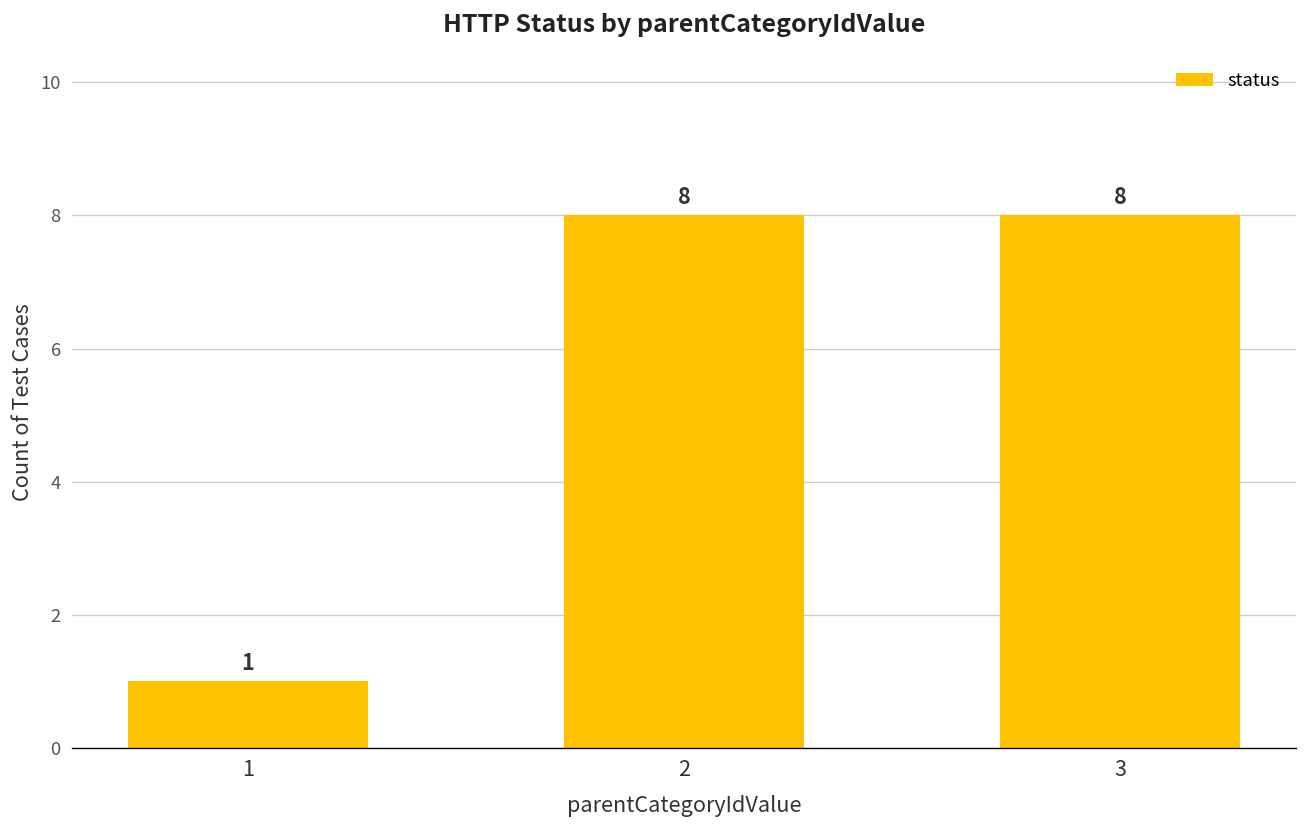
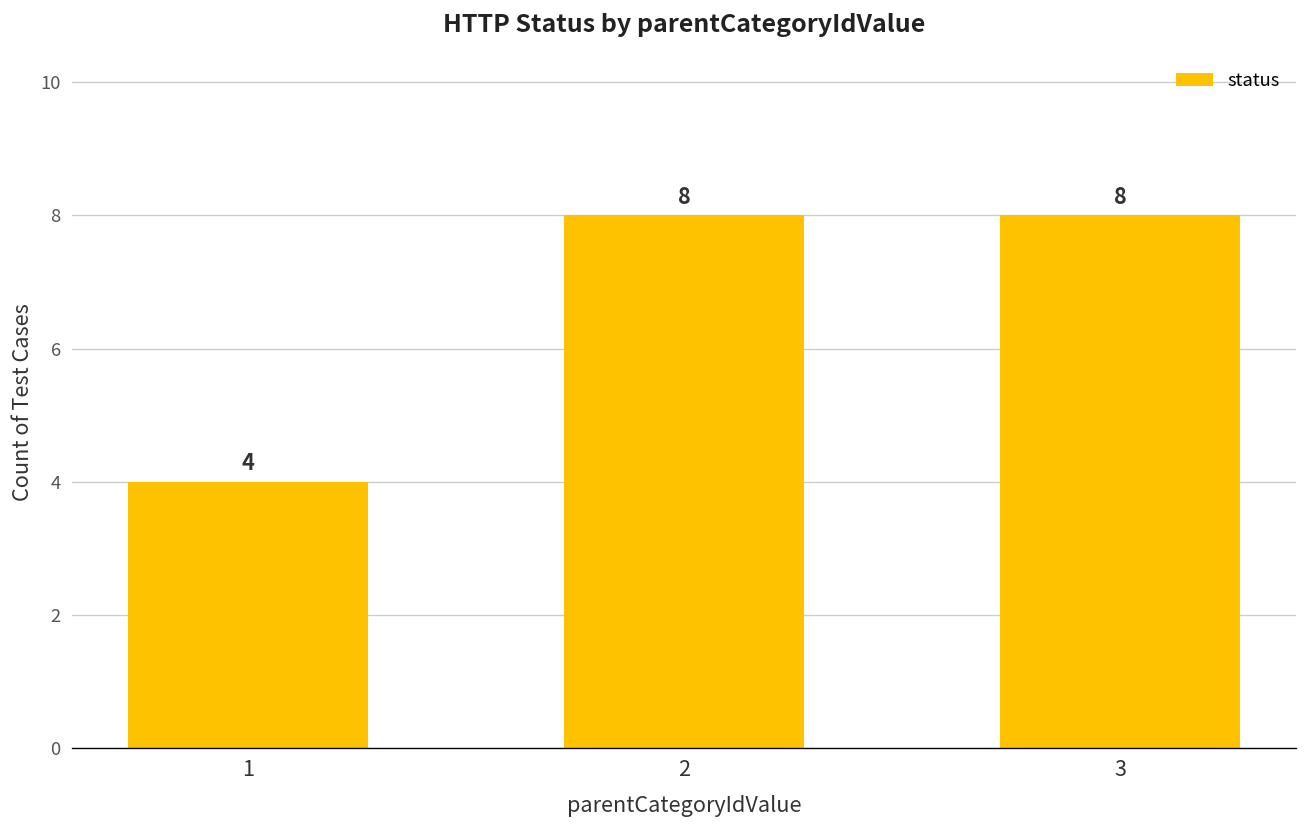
  {
-   "1": 1,
+   "1": 4,
    "2": 8,
    "3": 8
  }
